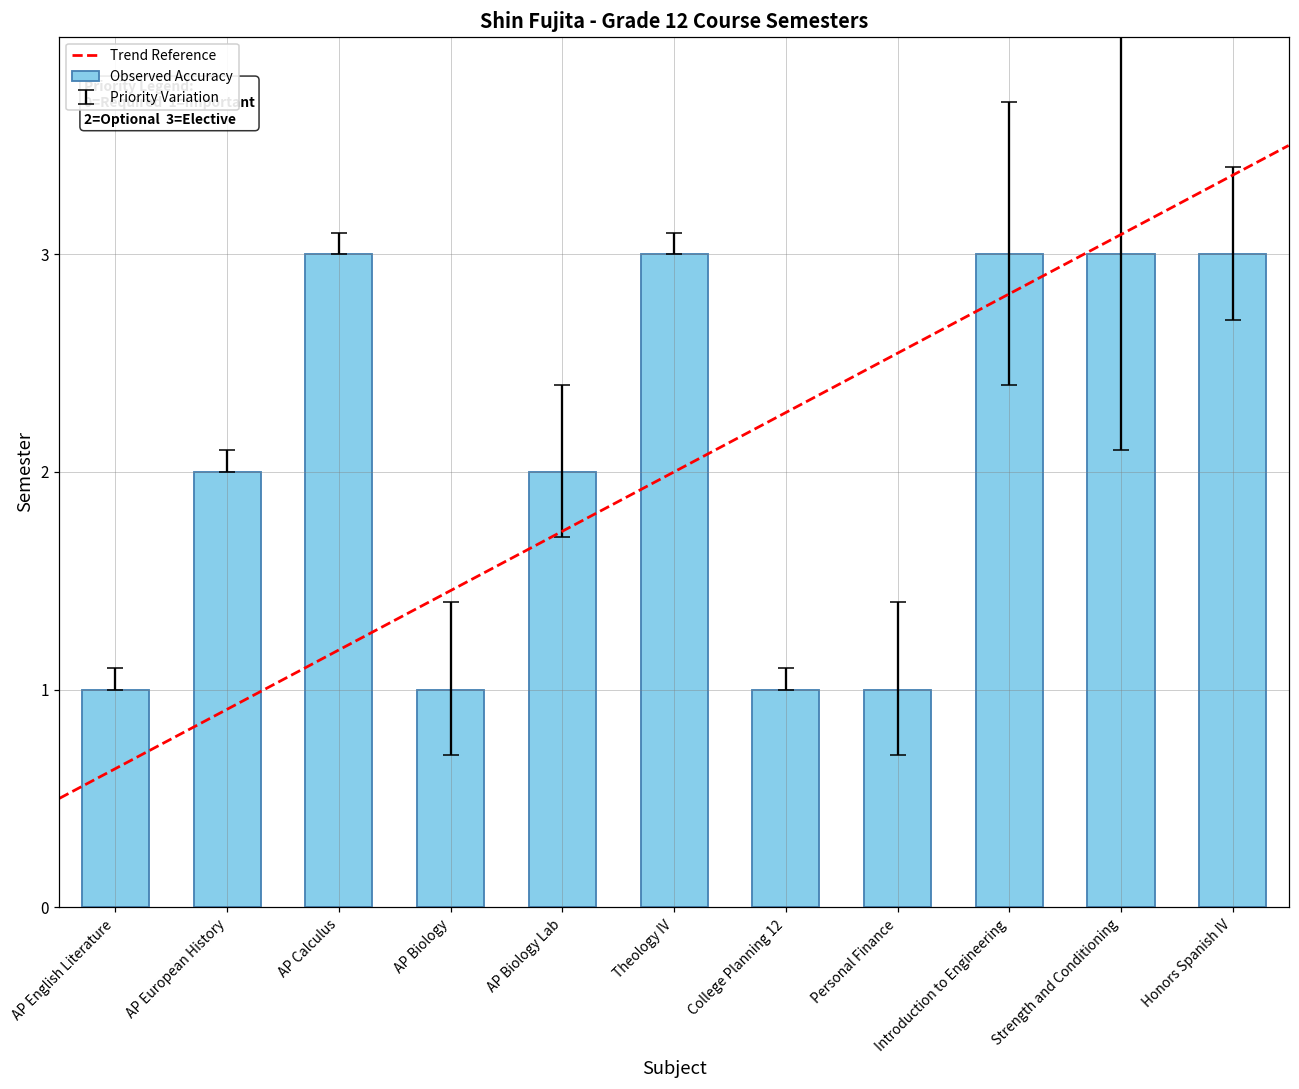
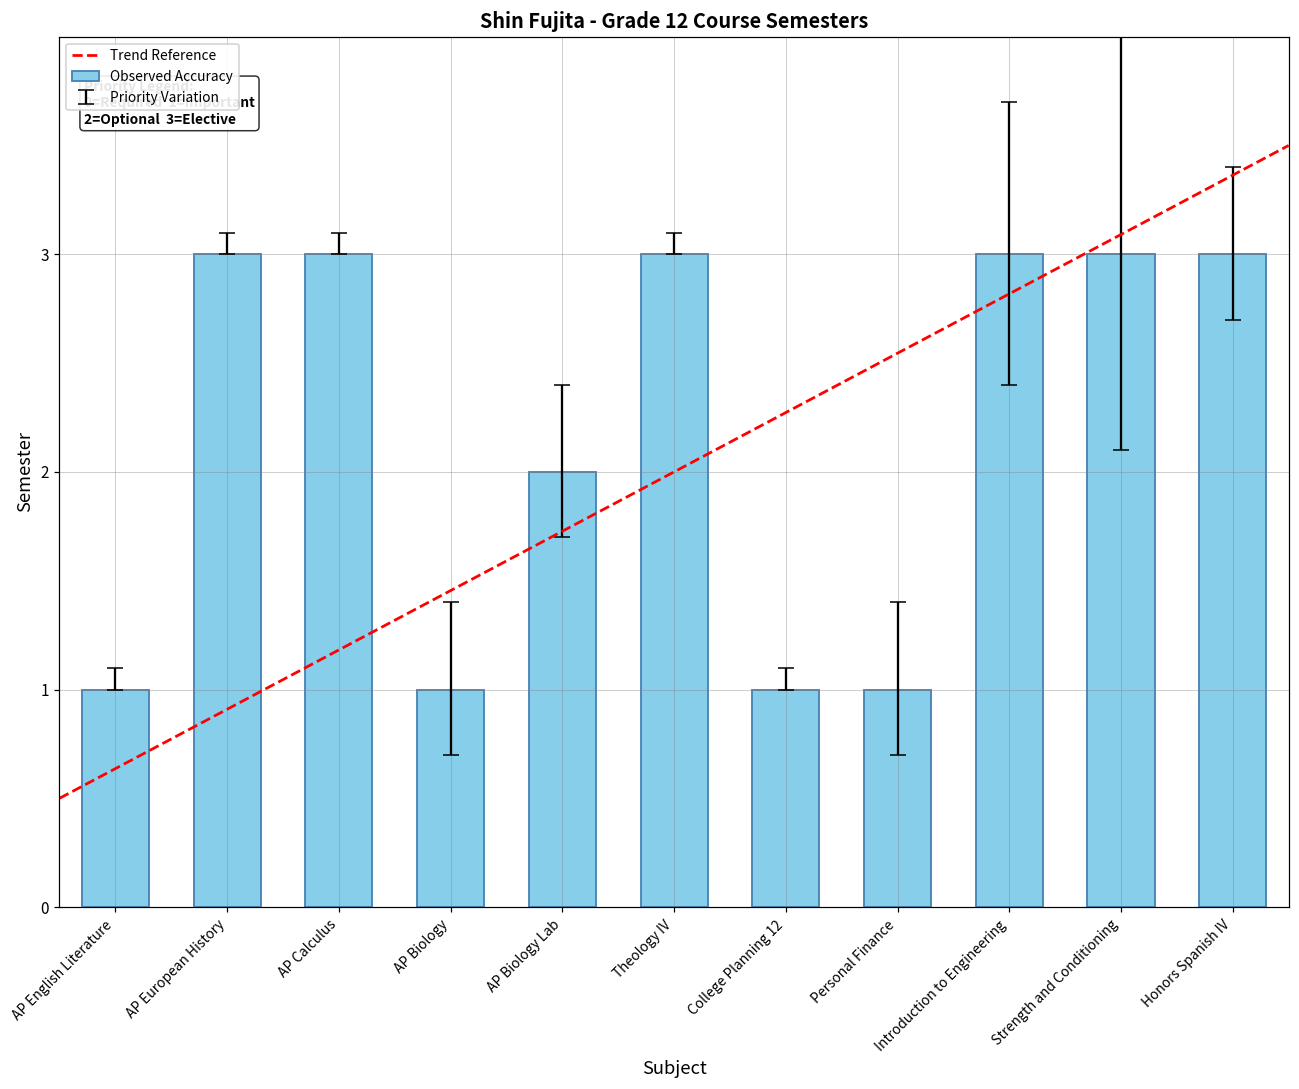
  {
    "Observed Accuracy": {
      "AP English Literature": 1,
-     "AP European History": 2,
+     "AP European History": 3,
      "AP Calculus": 3,
      "AP Biology": 1,
      "AP Biology Lab": 2,
      "Theology IV": 3,
      "College Planning 12": 1,
      "Personal Finance": 1,
      "Introduction to Engineering": 3,
      "Strength and Conditioning": 3,
      "Honors Spanish IV": 3
    }
  }
